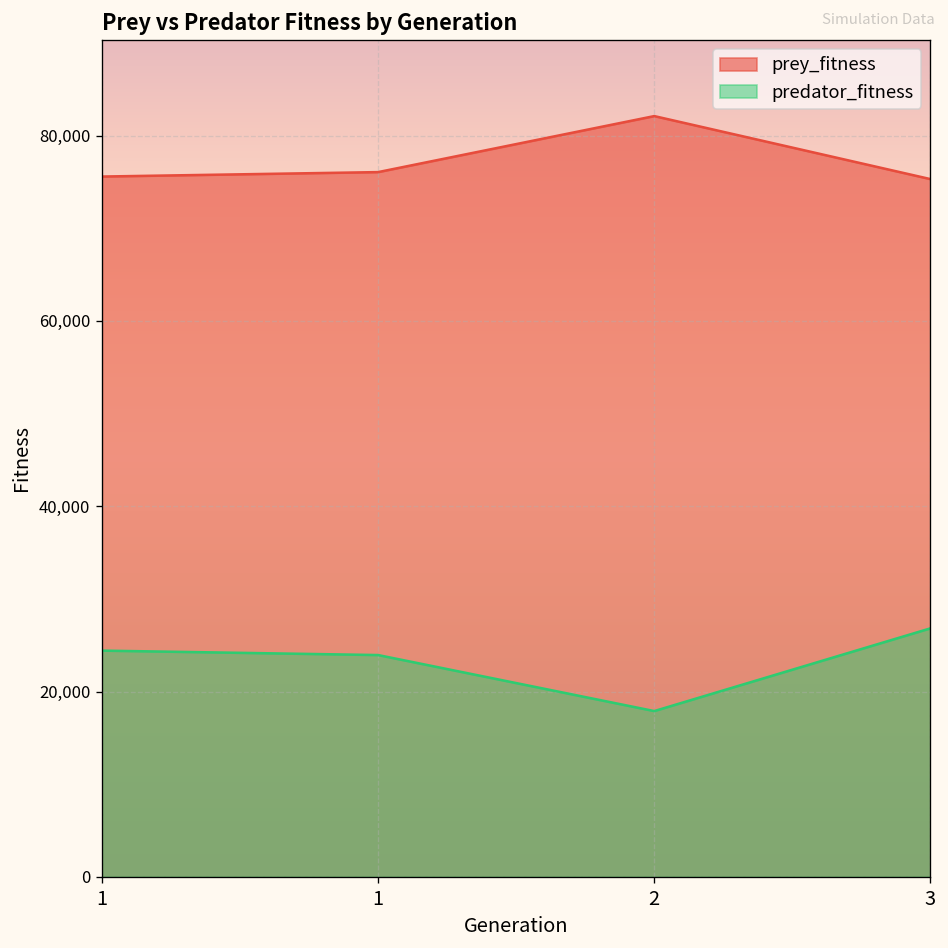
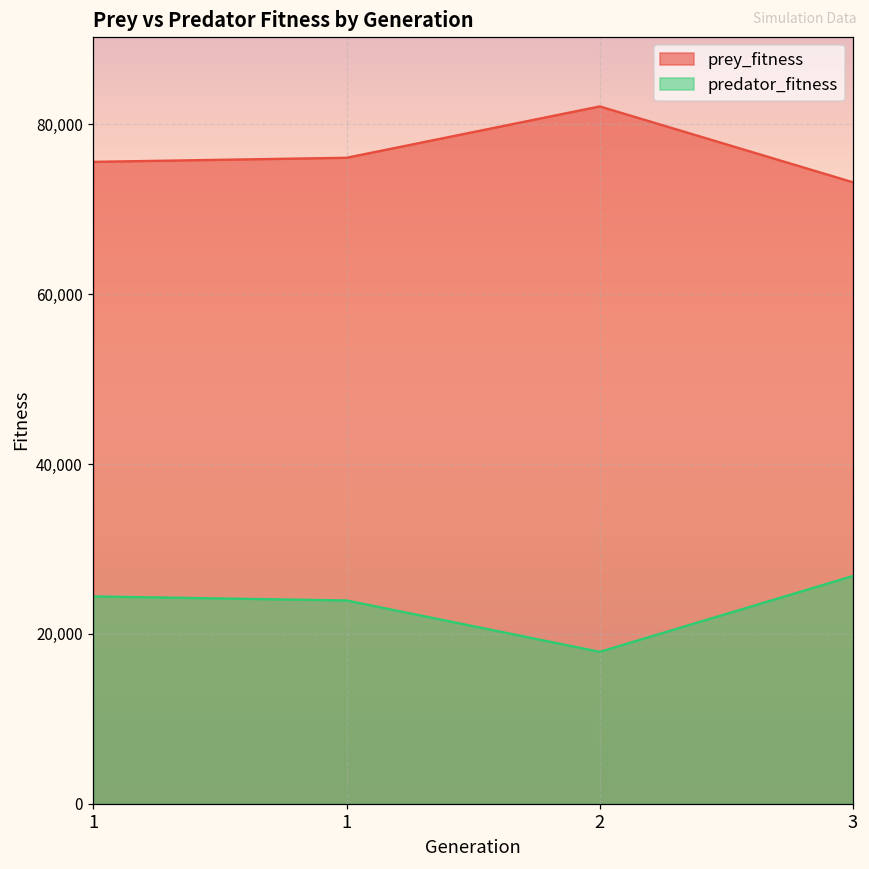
  {
    "prey_fitness": {
      "2": "82,000",
-     "3": "75,000"
+     "3": "73,000"
    },
    "predator_fitness": {
      "2": "18,000",
      "3": "27,000"
    }
  }
